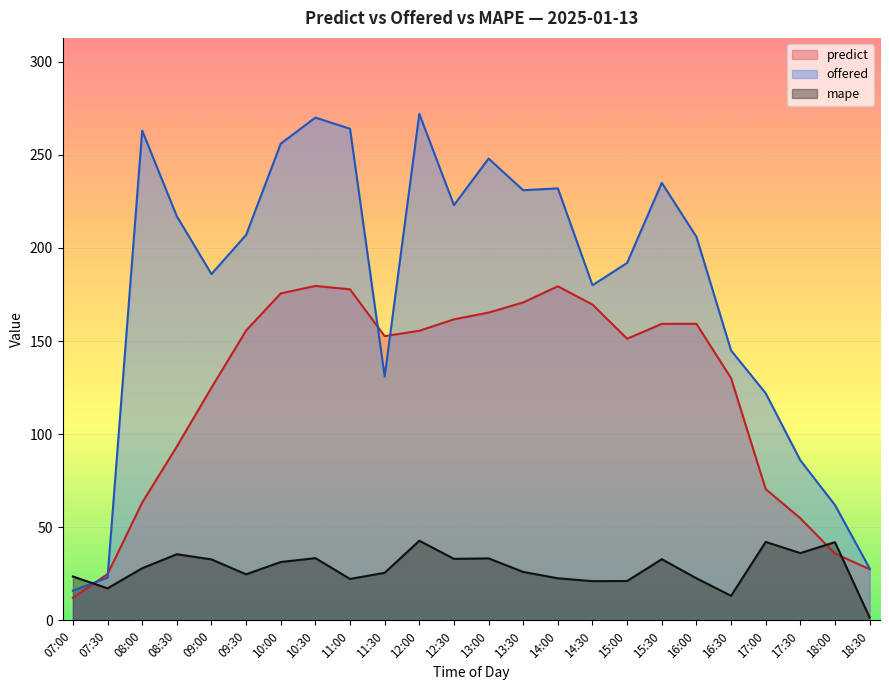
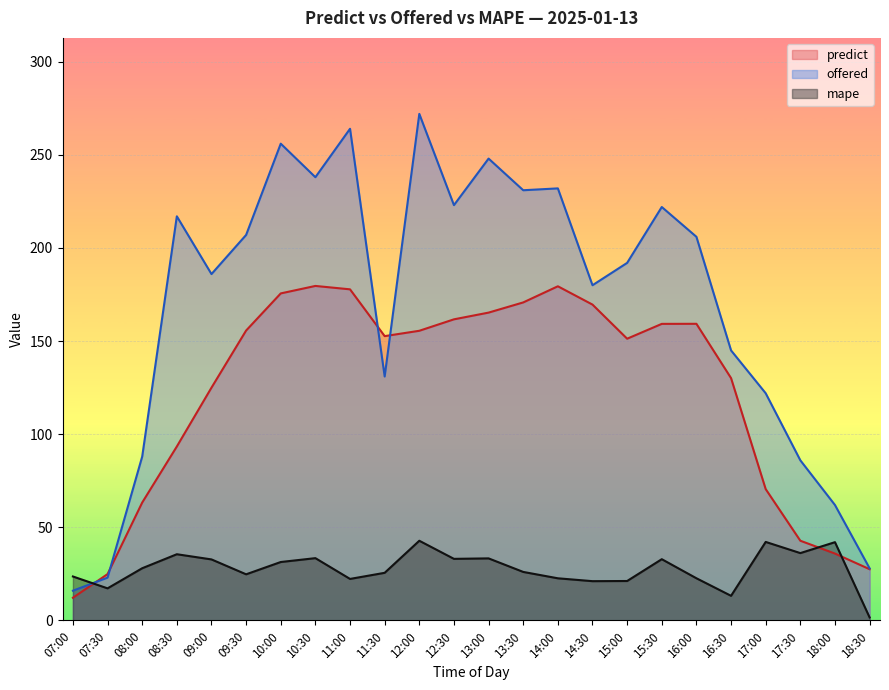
  {
    "predict": {
      "07:00": 12,
      "07:30": 25,
      "08:00": 63,
      "08:30": 93,
      "09:00": 125,
      "09:30": 156,
      "10:00": 176,
      "10:30": 180,
      "11:00": 178,
      "11:30": 153,
      "12:00": 156,
      "12:30": 162,
      "13:00": 165,
      "13:30": 171,
      "14:00": 179,
      "14:30": 170,
      "15:00": 151,
      "15:30": 159,
      "16:00": 159,
      "16:30": 130,
      "17:00": 71,
-     "17:30": 55,
+     "17:30": 43,
      "18:00": 36
    },
    "offered": {
      "07:00": 16,
      "07:30": 23,
-     "08:00": 263,
+     "08:00": 88,
      "08:30": 217,
      "09:00": 186,
      "09:30": 207,
      "10:00": 256,
-     "10:30": 270,
+     "10:30": 238,
      "11:00": 264,
      "11:30": 131,
      "12:00": 272,
      "12:30": 223,
      "13:00": 248,
      "13:30": 231,
      "14:00": 232,
      "14:30": 180,
      "15:00": 192,
-     "15:30": 235,
+     "15:30": 222,
      "16:00": 206,
      "16:30": 145,
      "17:00": 122,
      "17:30": 86,
      "18:00": 62
    },
    "mape": {
      "07:00": 24,
      "07:30": 17,
      "08:00": 28,
      "08:30": 36,
      "09:00": 33,
      "09:30": 25,
      "10:00": 31,
      "10:30": 33,
      "11:00": 22,
      "11:30": 26,
      "12:00": 43,
      "12:30": 33,
      "13:00": 33,
      "13:30": 26,
      "14:00": 23,
      "14:30": 21,
      "15:00": 21,
      "15:30": 33,
      "16:00": 23,
      "16:30": 13,
      "17:00": 42,
      "17:30": 36,
      "18:00": 42,
      "18:30": 2
    }
  }
